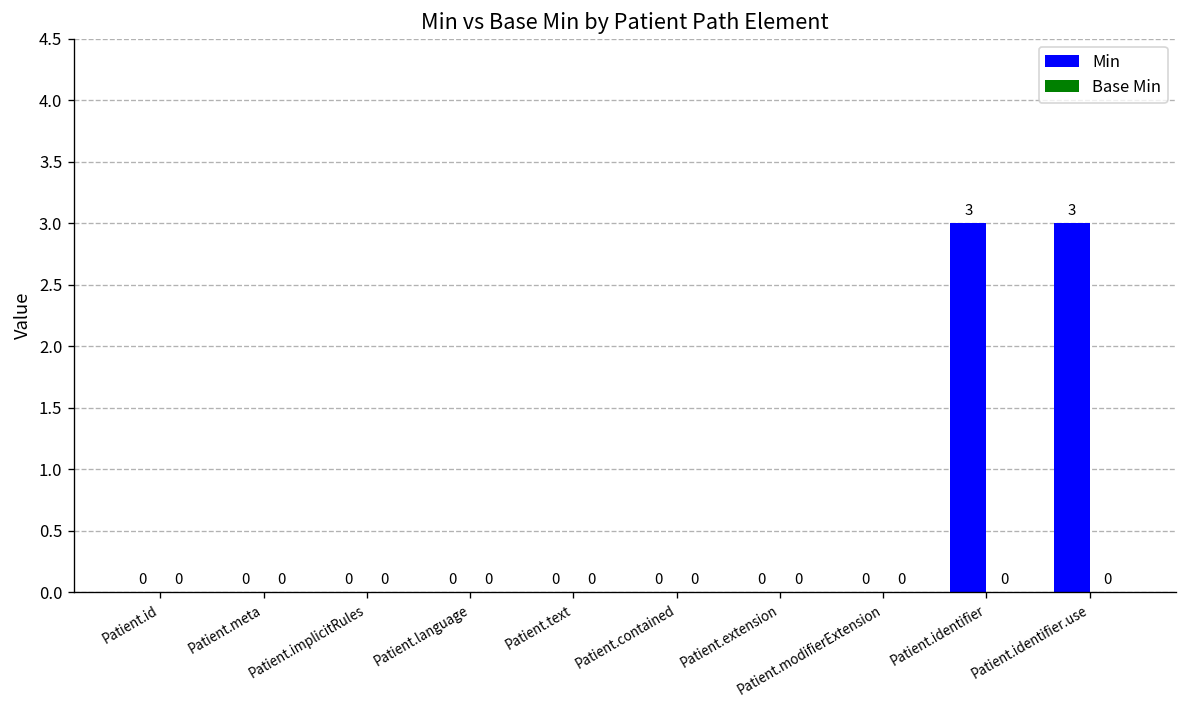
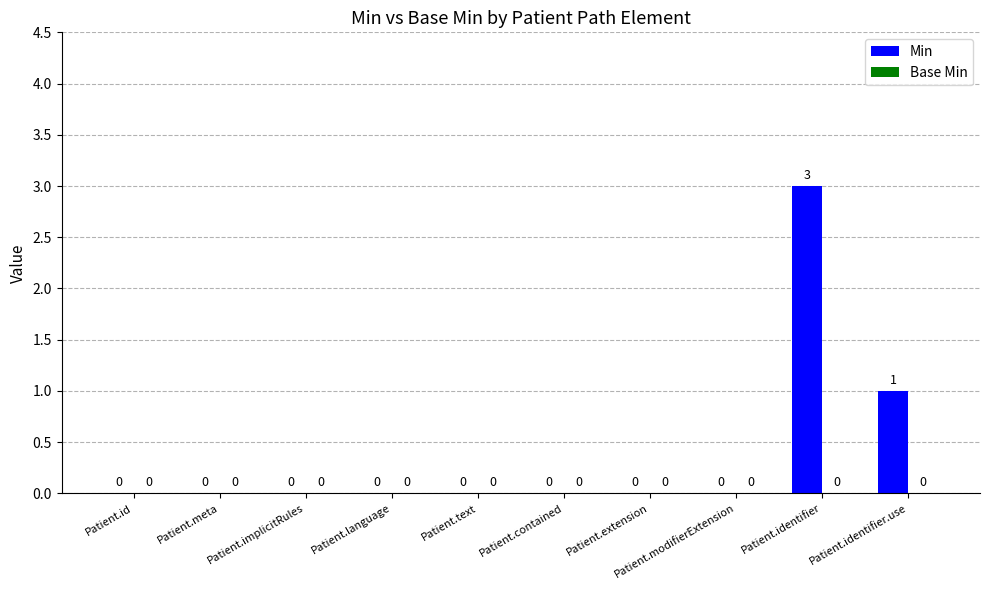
  {
    "Min": {
      "Patient.id": 0,
      "Patient.meta": 0,
      "Patient.implicitRules": 0,
      "Patient.language": 0,
      "Patient.text": 0,
      "Patient.contained": 0,
      "Patient.extension": 0,
      "Patient.modifierExtension": 0,
      "Patient.identifier": 3,
-     "Patient.identifier.use": 3
+     "Patient.identifier.use": 1
    },
    "Base Min": {
      "Patient.id": 0,
      "Patient.meta": 0,
      "Patient.implicitRules": 0,
      "Patient.language": 0,
      "Patient.text": 0,
      "Patient.contained": 0,
      "Patient.extension": 0,
      "Patient.modifierExtension": 0,
      "Patient.identifier": 0,
      "Patient.identifier.use": 0
    }
  }
